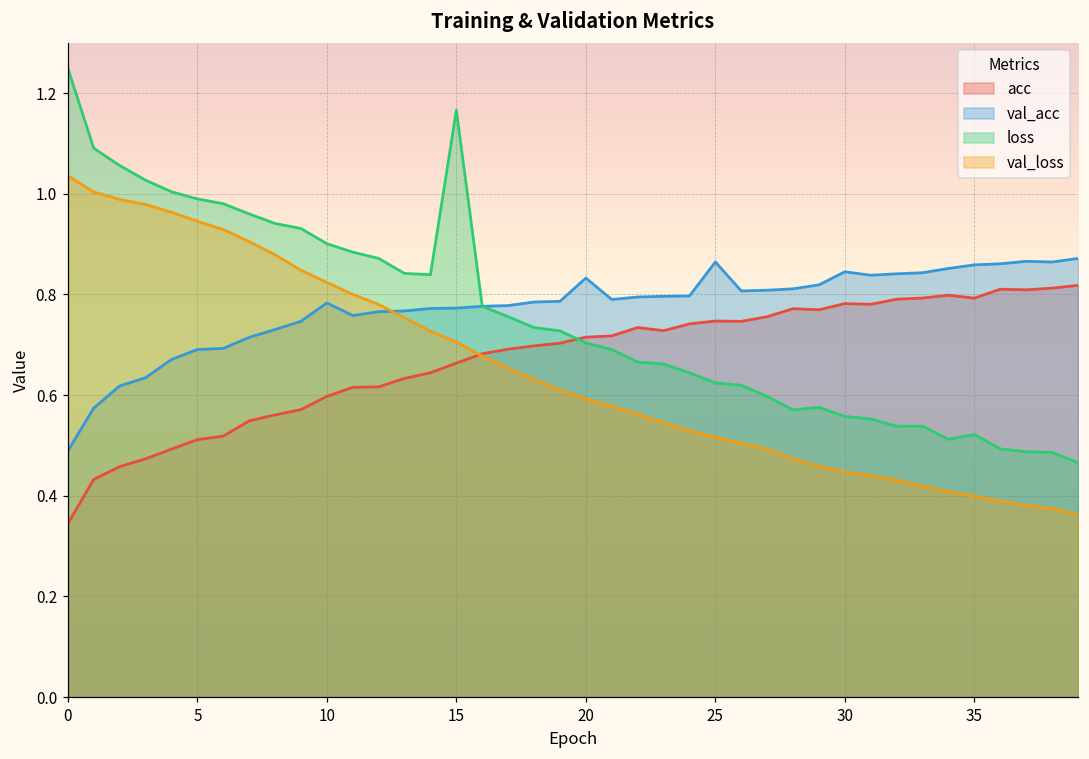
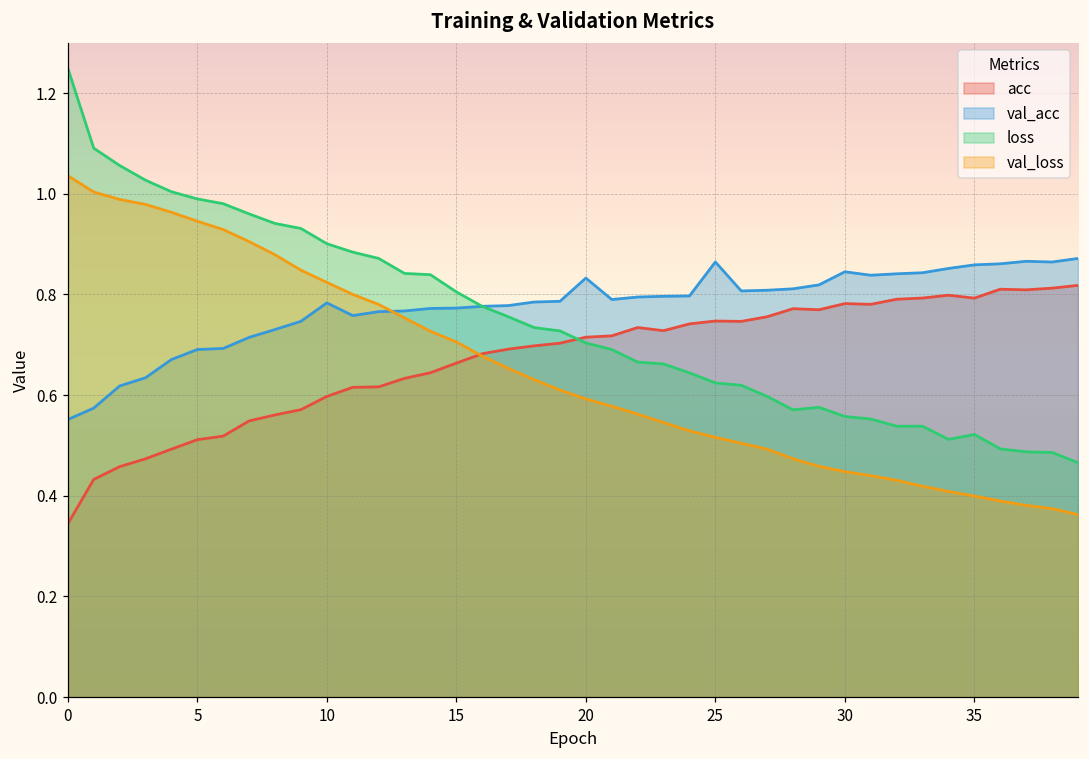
  {
    "val_acc": {
-     "0": 0.49,
+     "0": 0.55,
      "5": 0.69,
      "10": 0.78,
      "15": 0.77,
      "20": 0.83,
      "25": 0.86,
      "30": 0.85,
      "35": 0.86
    },
    "loss": {
      "0": 1.25,
      "5": 0.99,
      "10": 0.90,
-     "15": 1.17,
+     "15": 0.81,
      "20": 0.70,
      "25": 0.62,
      "30": 0.56,
      "35": 0.52
    }
  }
